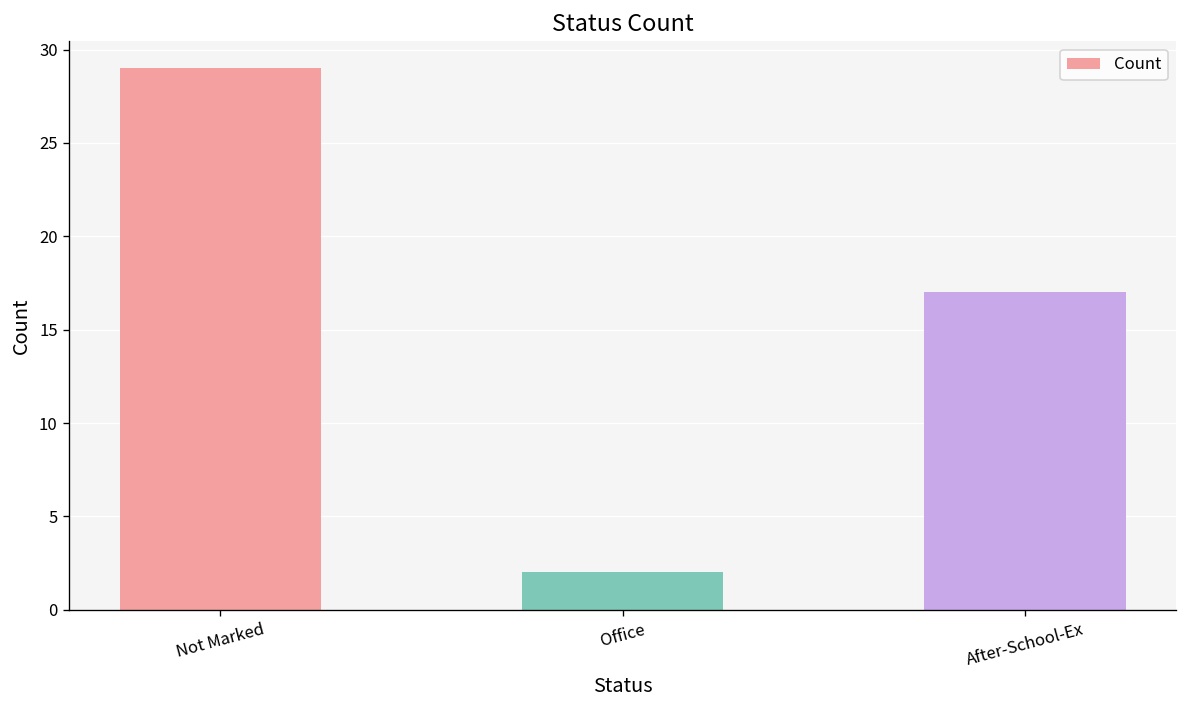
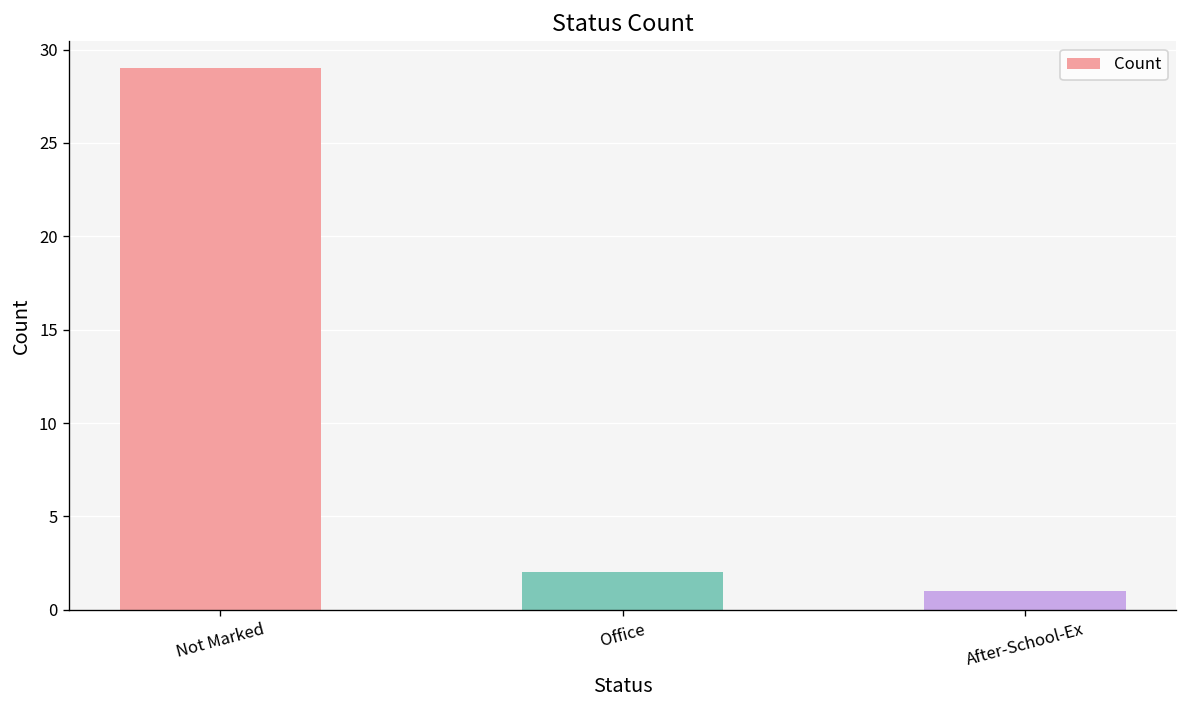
  {
    "Not Marked": 29,
    "Office": 2,
-   "After-School-Ex": 17
+   "After-School-Ex": 1
  }
